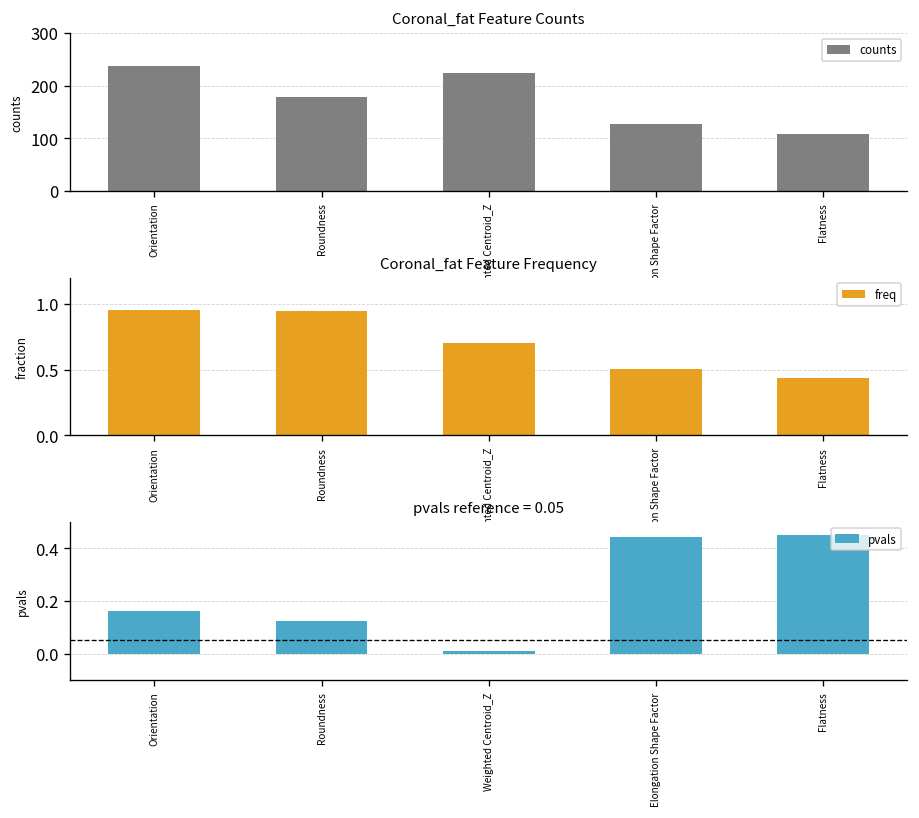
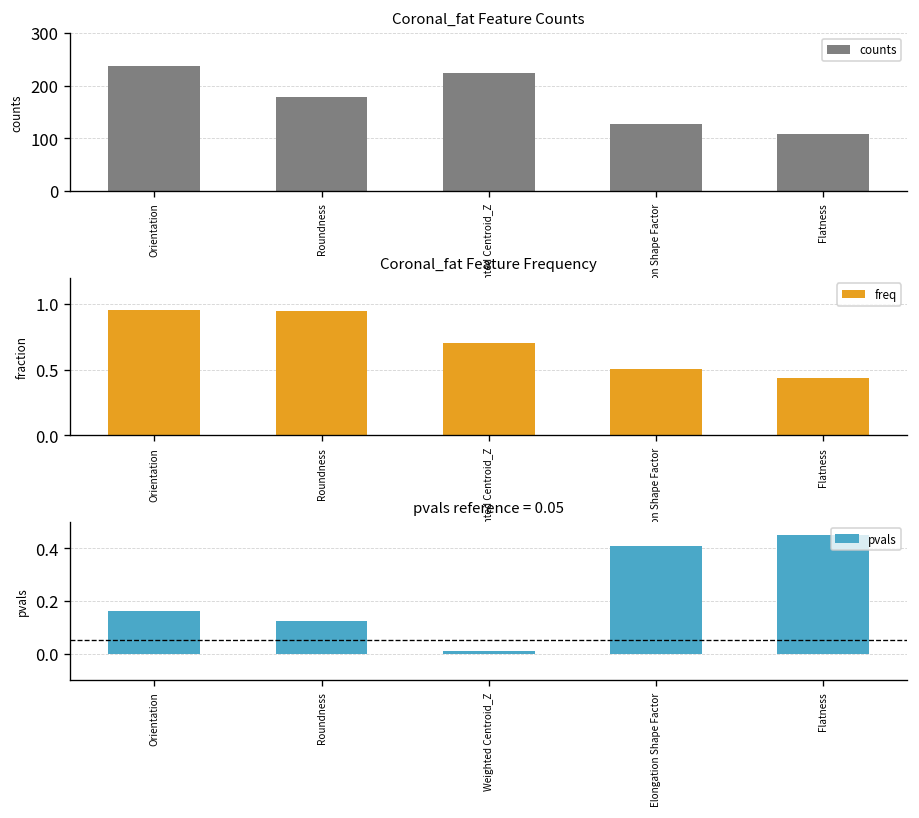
  {
    "Coronal_fat Feature Counts": {
      "Orientation": 240,
      "Roundness": 180,
      "Weighted Centroid_Z": 220,
      "Flatness": 110
    },
    "Coronal_fat Feature Frequency": {
      "Orientation": 0.95,
      "Roundness": 0.94,
      "Weighted Centroid_Z": 0.70,
      "Flatness": 0.44
    },
    "pvals reference = 0.05": {
      "Orientation": 0.16,
      "Roundness": 0.12,
-     "Elongation Shape Factor": 0.44,
+     "Elongation Shape Factor": 0.41,
      "Flatness": 0.45
    }
  }
